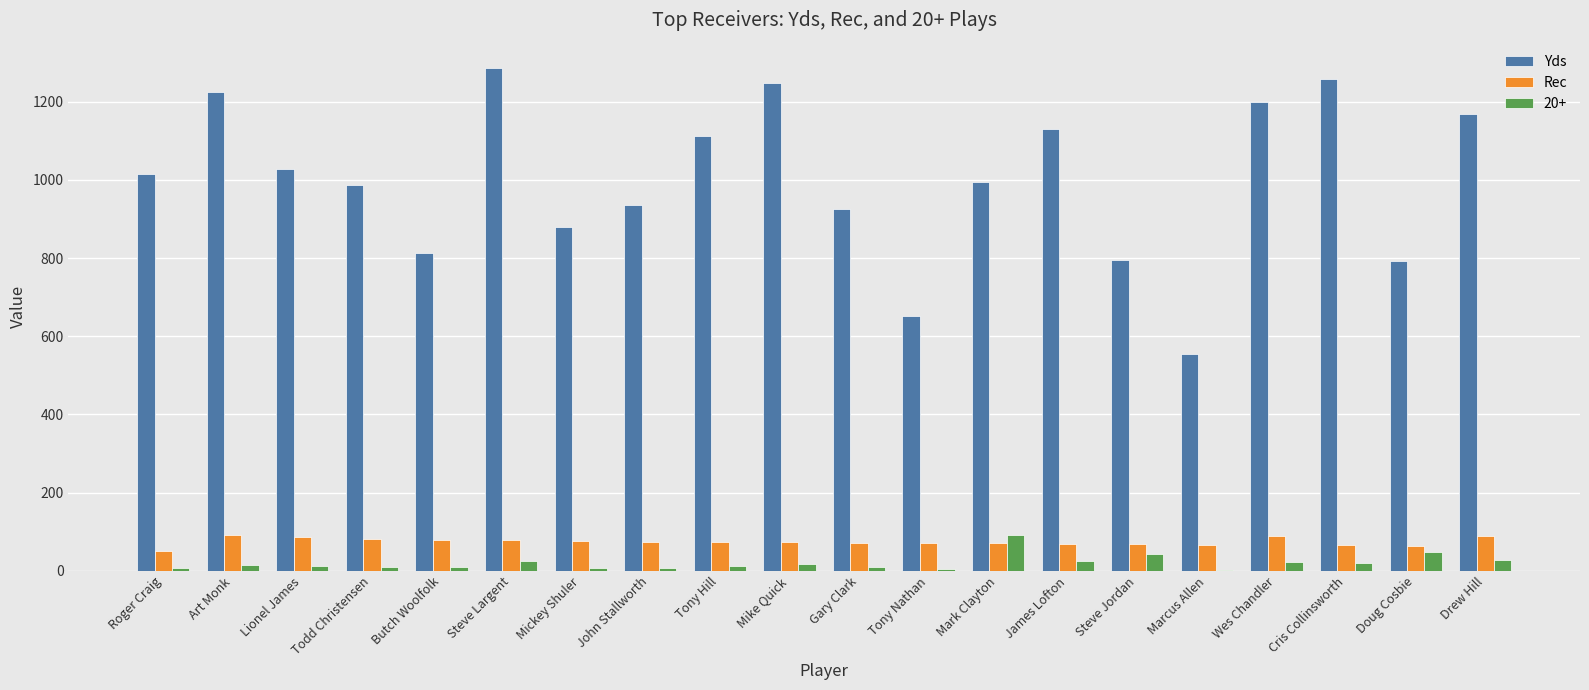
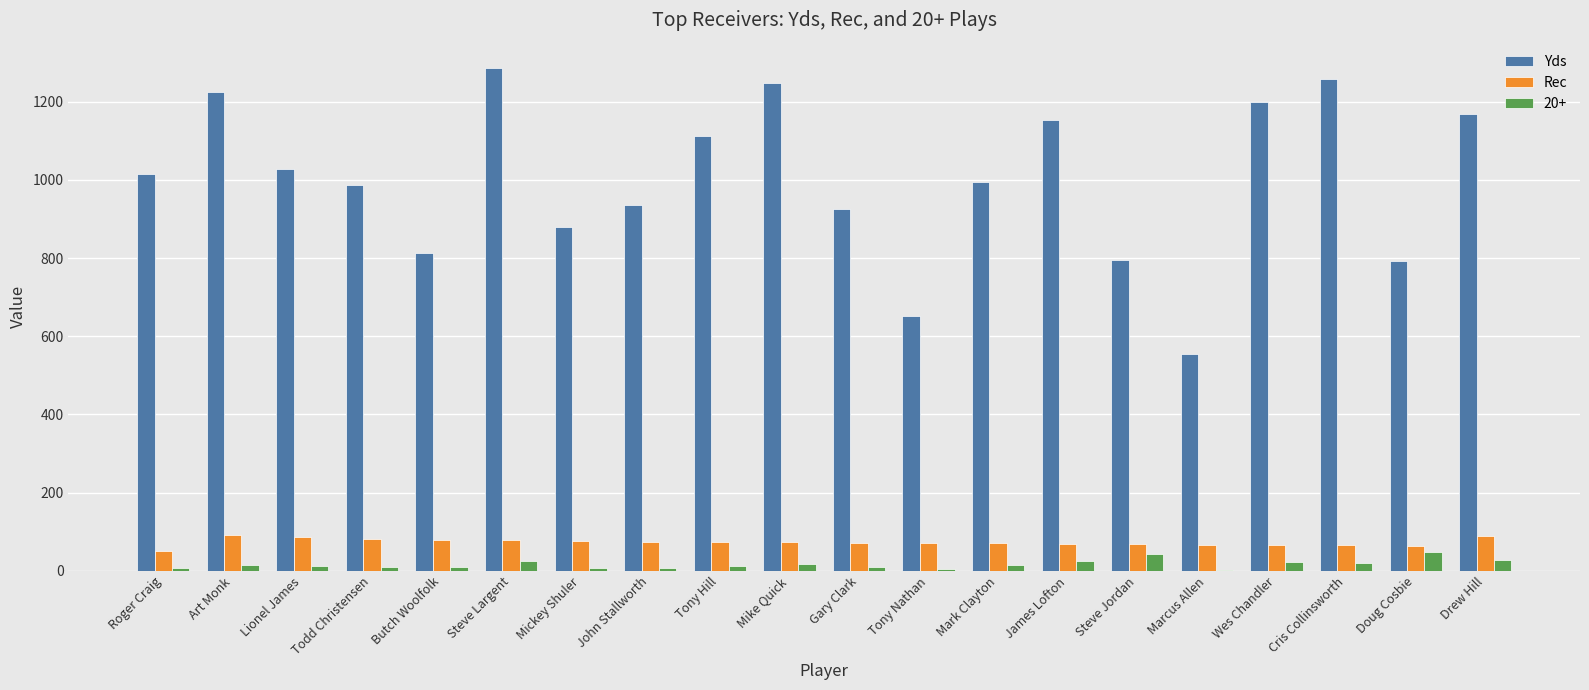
  {
    "Yds": {
      "Roger Craig": 1020,
      "Art Monk": 1230,
      "Lionel James": 1030,
      "Todd Christensen": 990,
      "Butch Woolfolk": 810,
      "Steve Largent": 1290,
      "Mickey Shuler": 880,
      "John Stallworth": 940,
      "Tony Hill": 1110,
      "Mike Quick": 1250,
      "Gary Clark": 930,
      "Tony Nathan": 650,
      "Mark Clayton": 1000,
-     "James Lofton": 1130,
+     "James Lofton": 1150,
      "Steve Jordan": 800,
      "Marcus Allen": 560,
      "Wes Chandler": 1200,
      "Cris Collinsworth": 1260,
      "Doug Cosbie": 790,
      "Drew Hill": 1170
    },
    "Rec": {
      "Roger Craig": 50,
      "Art Monk": 90,
      "Lionel James": 90,
      "Todd Christensen": 80,
      "Butch Woolfolk": 80,
      "Steve Largent": 80,
      "Mickey Shuler": 80,
      "John Stallworth": 80,
      "Tony Hill": 70,
      "Mike Quick": 70,
      "Gary Clark": 70,
      "Tony Nathan": 70,
      "Mark Clayton": 70,
      "James Lofton": 70,
      "Steve Jordan": 70,
      "Marcus Allen": 70,
-     "Wes Chandler": 90,
+     "Wes Chandler": 70,
      "Cris Collinsworth": 70,
      "Doug Cosbie": 60,
      "Drew Hill": 90
    },
    "20+": {
      "Roger Craig": 10,
      "Art Monk": 20,
      "Lionel James": 10,
      "Todd Christensen": 10,
      "Butch Woolfolk": 10,
      "Steve Largent": 30,
      "John Stallworth": 10,
      "Tony Hill": 10,
      "Mike Quick": 20,
      "Gary Clark": 10,
-     "Mark Clayton": 90,
+     "Mark Clayton": 20,
      "James Lofton": 20,
      "Steve Jordan": 40,
      "Wes Chandler": 20,
      "Cris Collinsworth": 20,
      "Doug Cosbie": 50,
      "Drew Hill": 30
    }
  }
